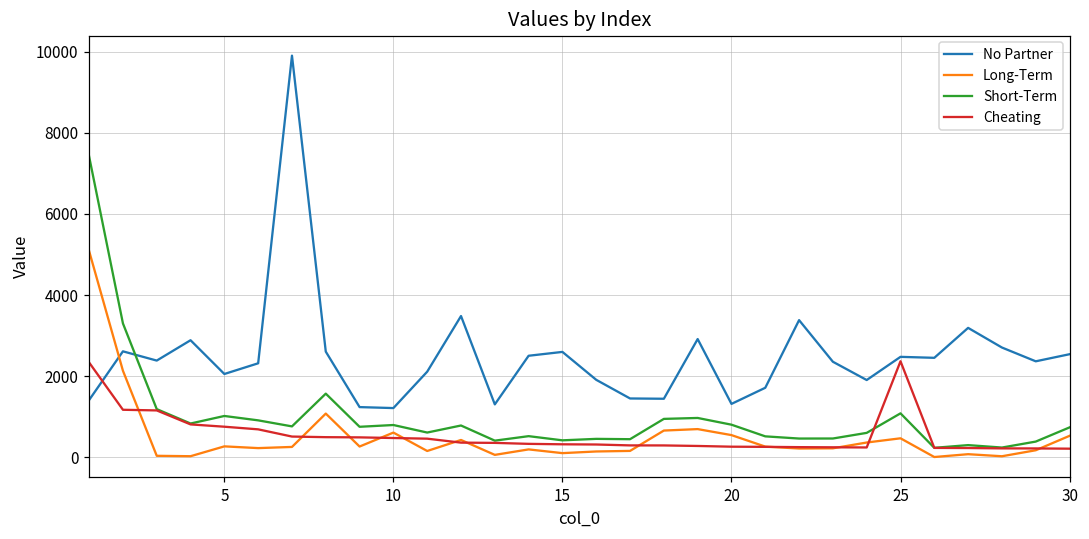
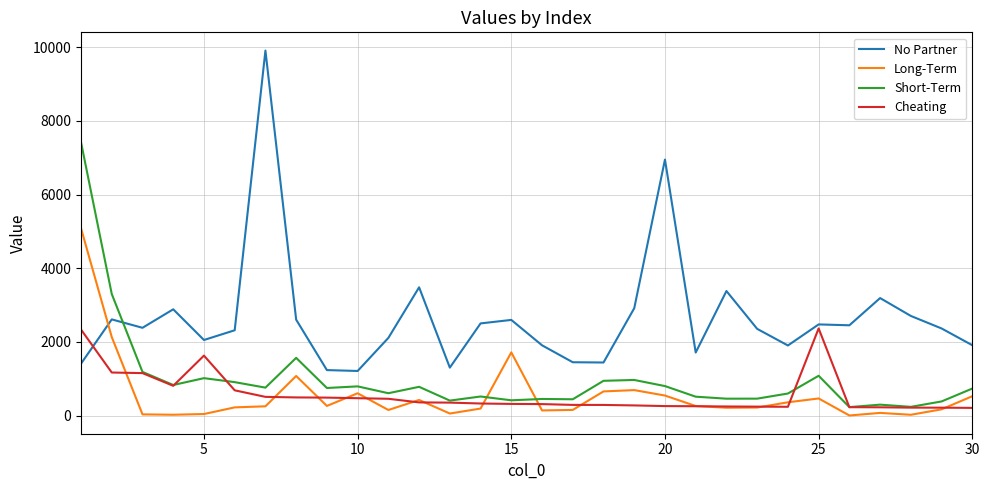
  {
    "No Partner": {
      "5": 2100,
      "10": 1200,
      "15": 2600,
-     "20": 1300,
+     "20": 6900,
      "25": 2500,
-     "30": 2500
+     "30": 1900
    },
    "Long-Term": {
-     "5": 300,
+     "5": 0,
      "10": 600,
-     "15": 100,
+     "15": 1700,
      "20": 500,
      "25": 500,
      "30": 500
    },
    "Short-Term": {
      "5": 1000,
      "10": 800,
      "15": 400,
      "20": 800,
      "25": 1100,
      "30": 700
    },
    "Cheating": {
-     "5": 800,
+     "5": 1600,
      "10": 500,
      "15": 300,
      "20": 300,
      "25": 2400,
      "30": 200
    }
  }
